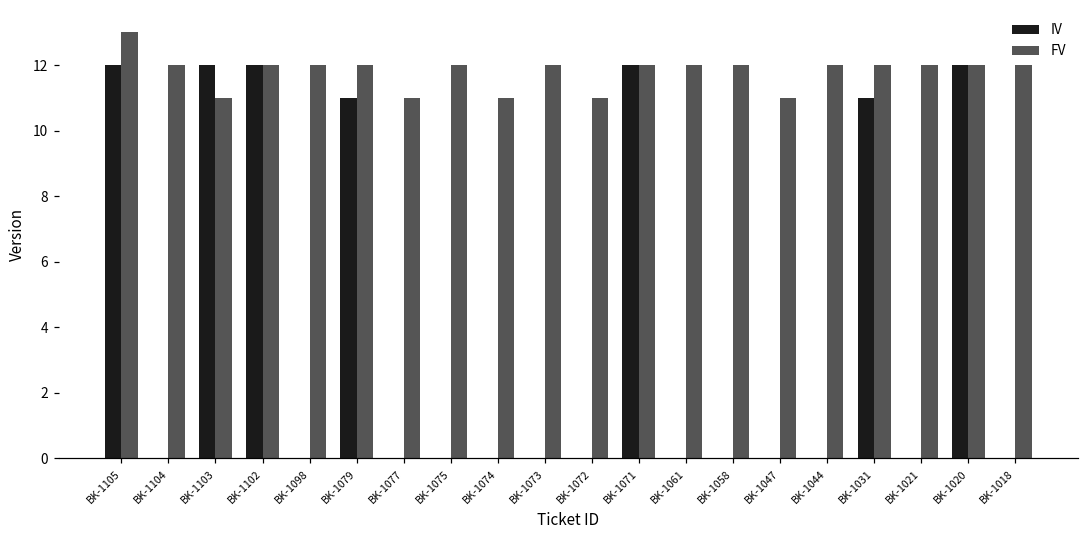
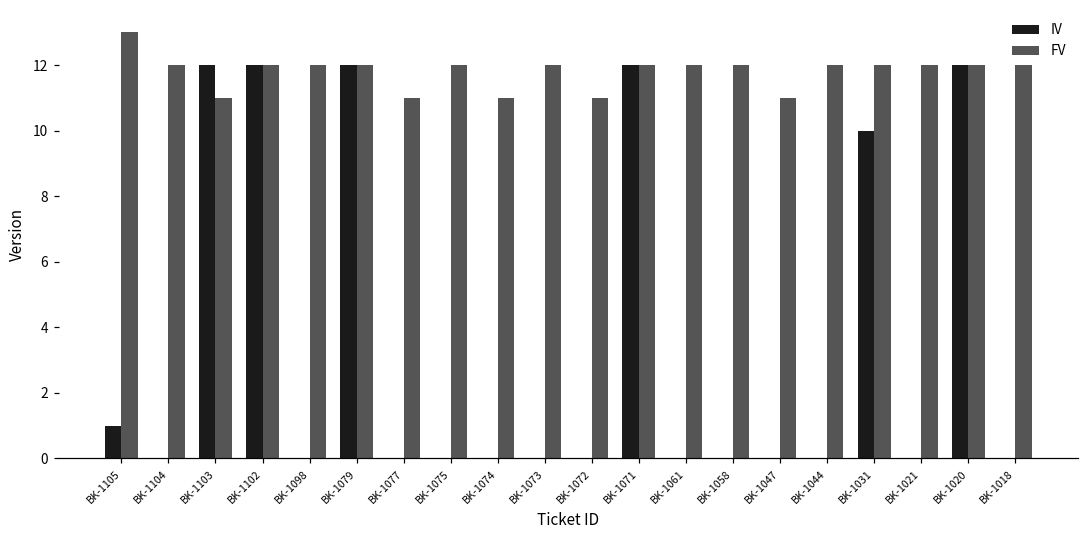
  {
    "IV": {
-     "BK-1105": 12,
+     "BK-1105": 1,
      "BK-1104": 0,
      "BK-1103": 12,
      "BK-1102": 12,
      "BK-1098": 0,
-     "BK-1079": 11,
+     "BK-1079": 12,
      "BK-1077": 0,
      "BK-1075": 0,
      "BK-1074": 0,
      "BK-1073": 0,
      "BK-1072": 0,
      "BK-1071": 12,
      "BK-1061": 0,
      "BK-1058": 0,
      "BK-1047": 0,
      "BK-1044": 0,
-     "BK-1031": 11,
+     "BK-1031": 10,
      "BK-1021": 0,
      "BK-1020": 12,
      "BK-1018": 0
    },
    "FV": {
      "BK-1105": 13,
      "BK-1104": 12,
      "BK-1103": 11,
      "BK-1102": 12,
      "BK-1098": 12,
      "BK-1079": 12,
      "BK-1077": 11,
      "BK-1075": 12,
      "BK-1074": 11,
      "BK-1073": 12,
      "BK-1072": 11,
      "BK-1071": 12,
      "BK-1061": 12,
      "BK-1058": 12,
      "BK-1047": 11,
      "BK-1044": 12,
      "BK-1031": 12,
      "BK-1021": 12,
      "BK-1020": 12,
      "BK-1018": 12
    }
  }
